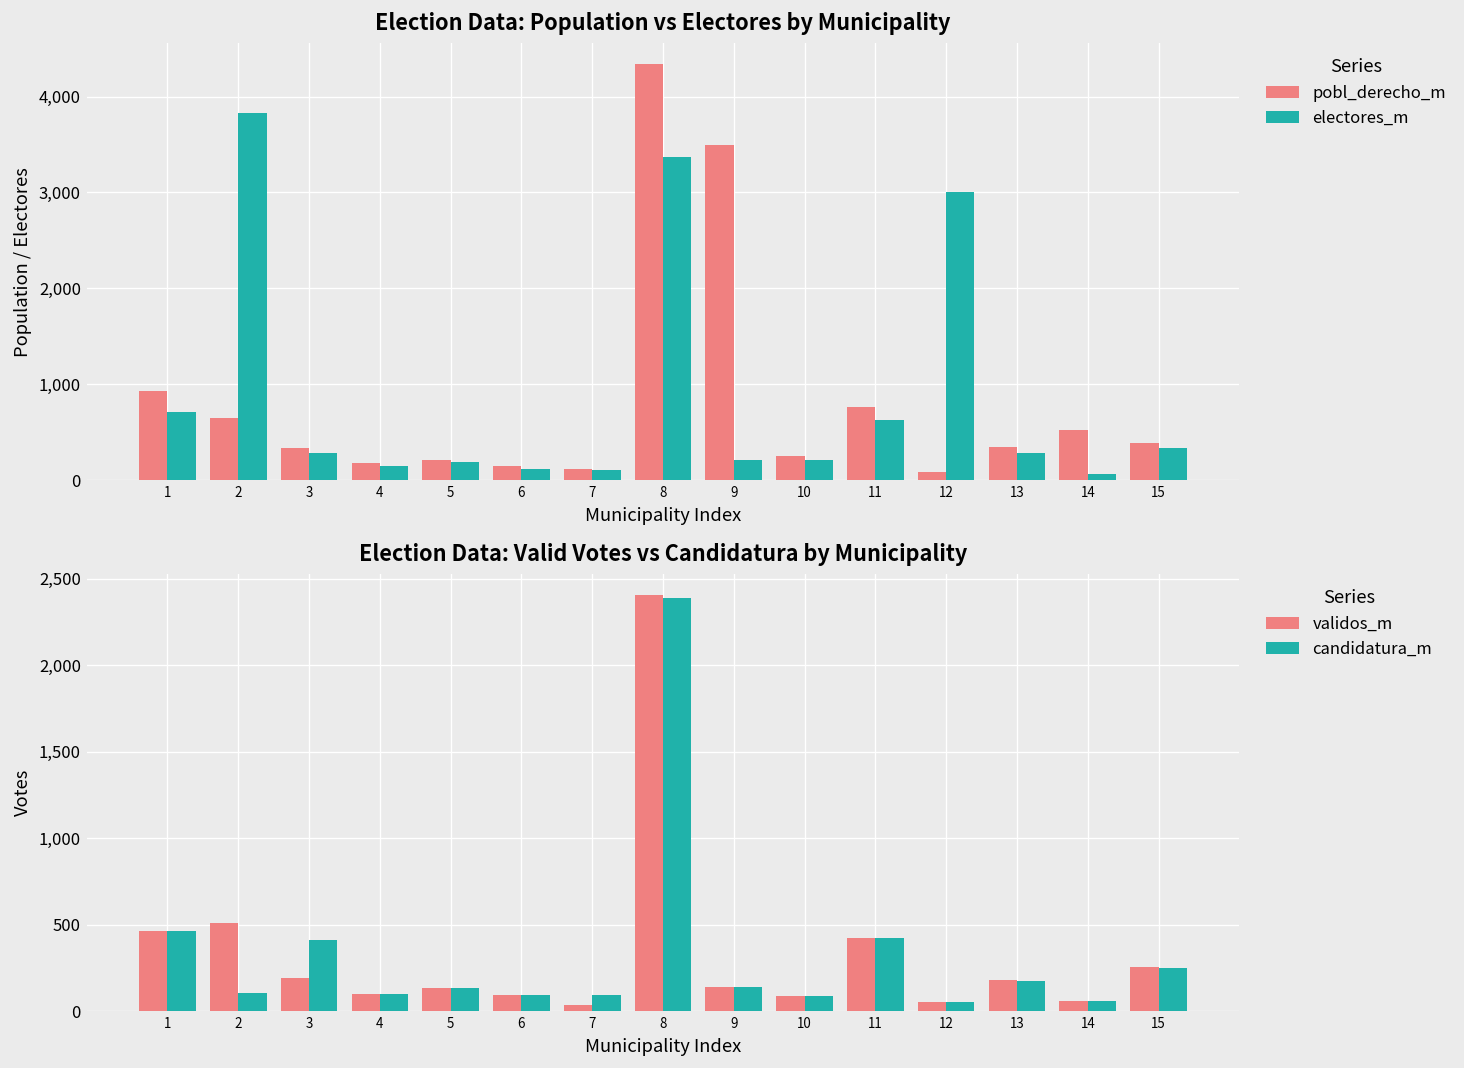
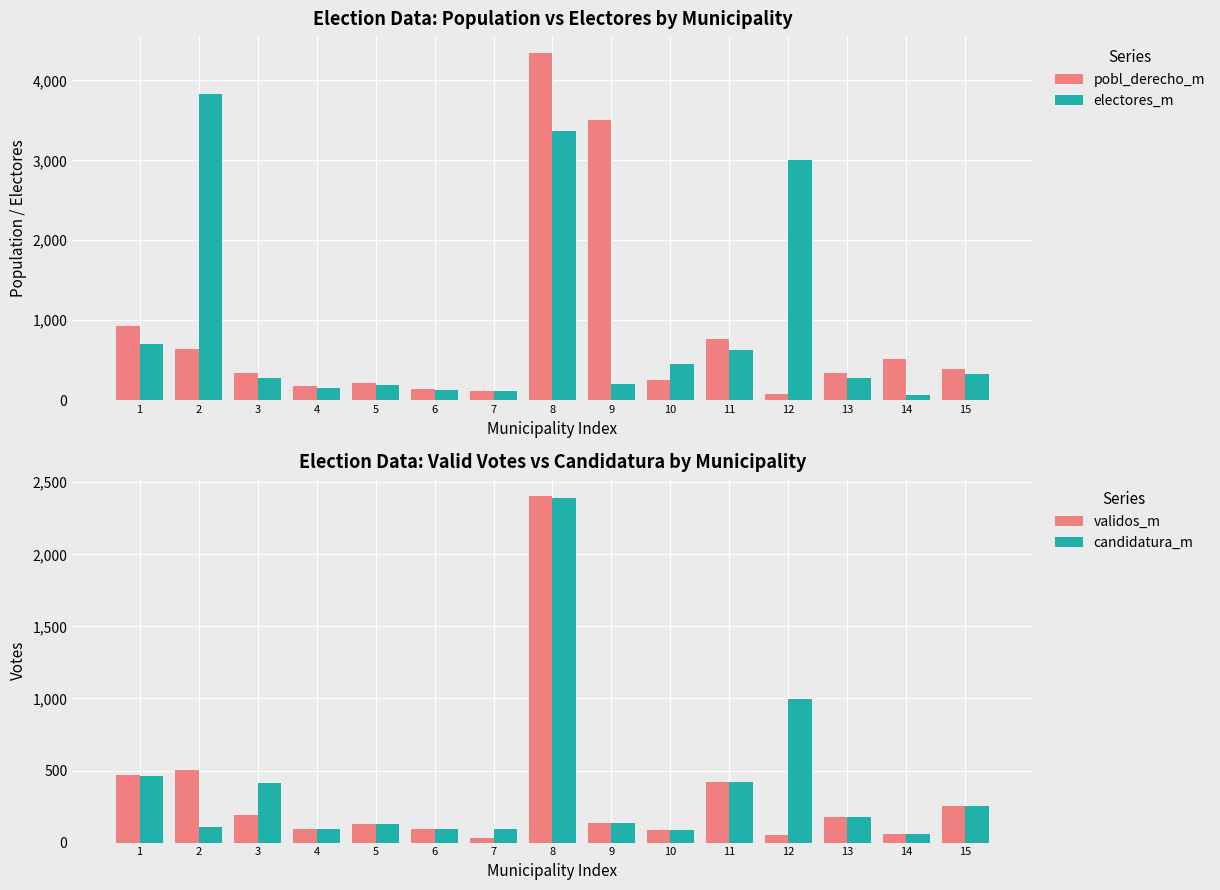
  {
    "Election Data: Population vs Electores by Municipality": {
      "pobl_derecho_m": {
        "1": "900",
        "2": "600",
        "3": "300",
        "4": "200",
        "5": "200",
        "6": "100",
        "7": "100",
        "8": "4,300",
        "9": "3,500",
        "10": "300",
        "11": "800",
        "12": "100",
        "13": "300",
        "14": "500",
        "15": "400"
      },
      "electores_m": {
        "1": "700",
        "2": "3,800",
        "3": "300",
        "4": "100",
        "5": "200",
        "6": "100",
        "7": "100",
        "8": "3,400",
        "9": "200",
-       "10": "200",
+       "10": "500",
        "11": "600",
        "12": "3,000",
        "13": "300",
        "14": "100",
        "15": "300"
      }
    },
    "Election Data: Valid Votes vs Candidatura by Municipality": {
      "validos_m": {
        "1": "470",
        "2": "510",
        "3": "190",
        "4": "100",
        "5": "130",
        "6": "90",
        "7": "30",
        "8": "2,410",
        "9": "140",
        "10": "90",
        "11": "420",
        "12": "50",
        "13": "180",
        "14": "60",
        "15": "260"
      },
      "candidatura_m": {
        "1": "470",
        "2": "110",
        "3": "410",
        "4": "100",
        "5": "130",
        "6": "90",
        "7": "90",
        "8": "2,390",
        "9": "140",
        "10": "90",
        "11": "420",
-       "12": "50",
+       "12": "1,000",
        "13": "180",
        "14": "60",
        "15": "250"
      }
    }
  }
